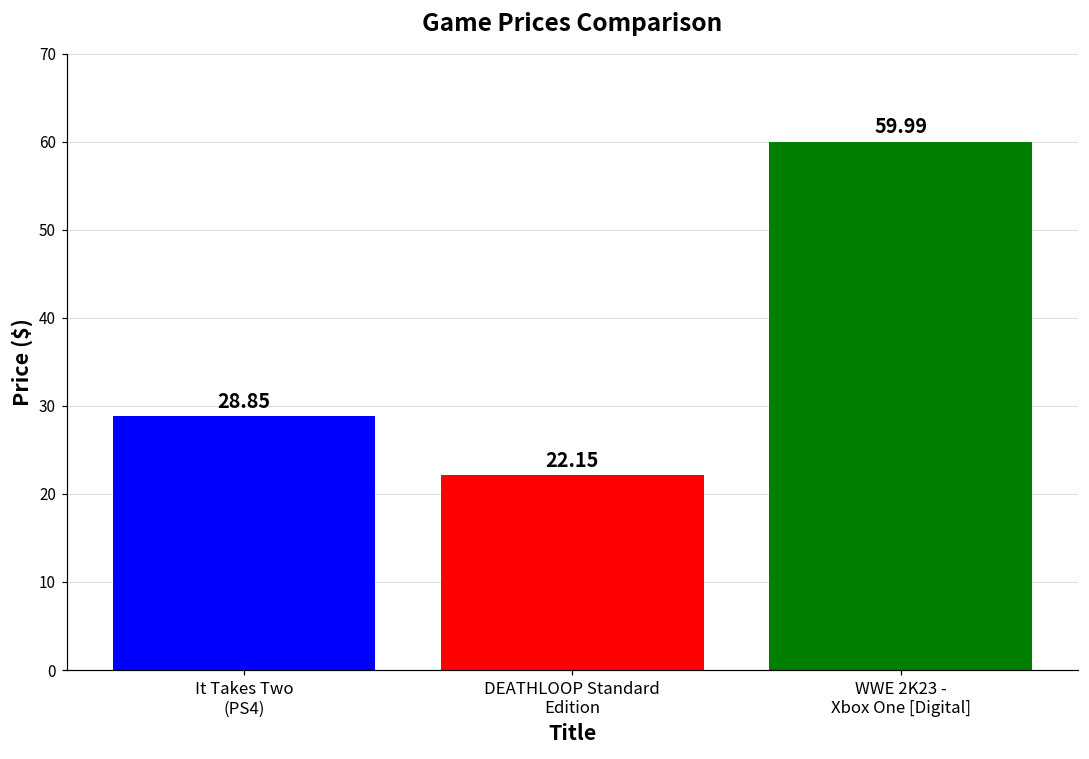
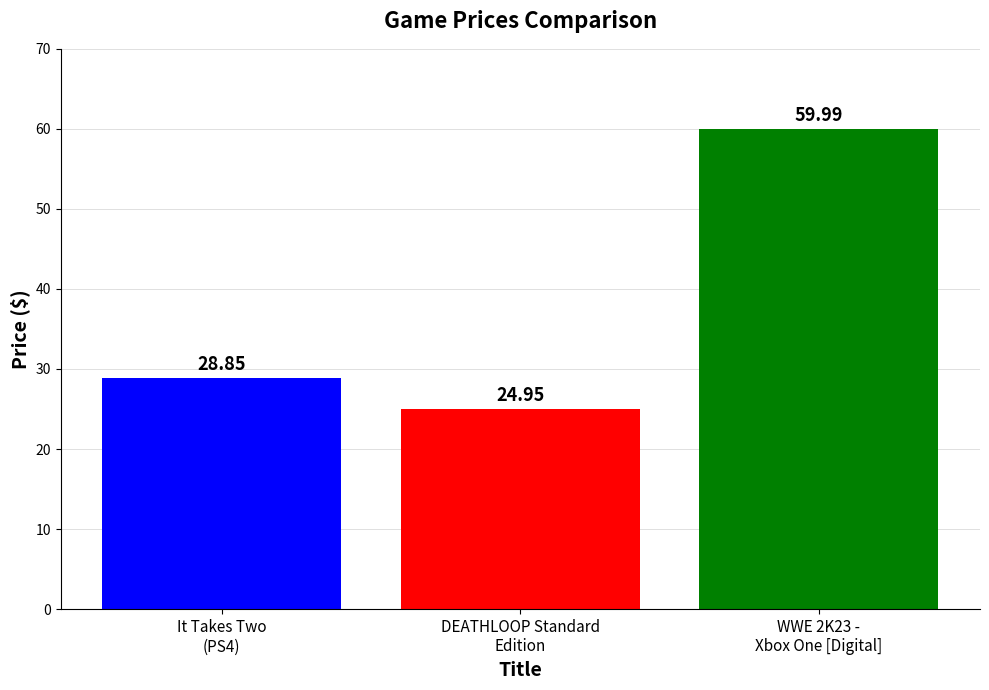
  {
    "It Takes Two (PS4)": 28.85,
-   "DEATHLOOP Standard Edition": 22.15,
+   "DEATHLOOP Standard Edition": 24.95,
    "WWE 2K23 - Xbox One [Digital]": 59.99
  }
